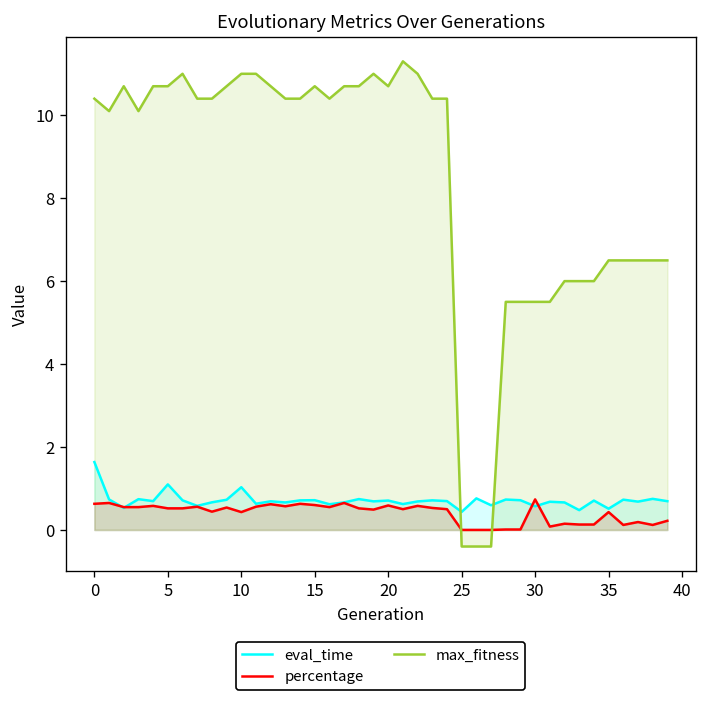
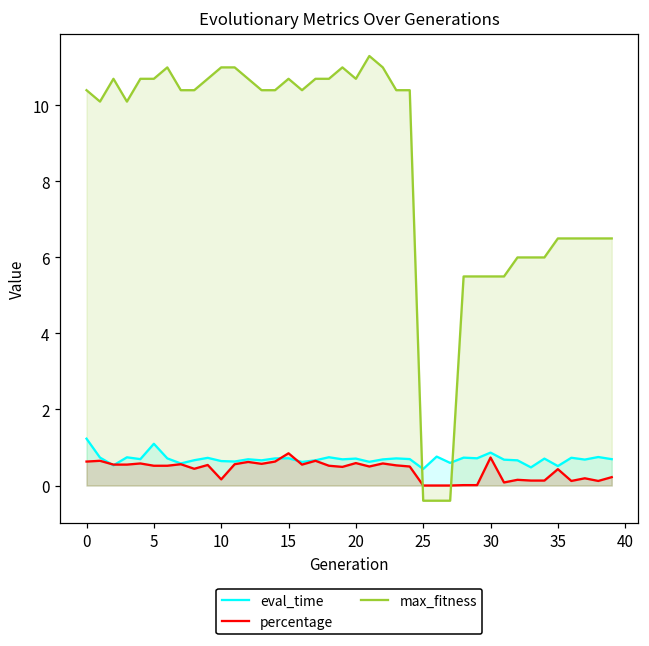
  {
    "eval_time": {
-     "0": 1.6,
+     "0": 1.2,
      "5": 1.1,
-     "10": 1.0,
+     "10": 0.6,
      "15": 0.7,
      "20": 0.7,
      "25": 0.4,
-     "30": 0.6,
+     "30": 0.9,
      "35": 0.5
    },
    "percentage": {
      "0": 0.6,
      "5": 0.5,
-     "10": 0.4,
-     "15": 0.6,
+     "10": 0.2,
+     "15": 0.8,
      "20": 0.6,
      "30": 0.7,
      "35": 0.4
    }
  }
